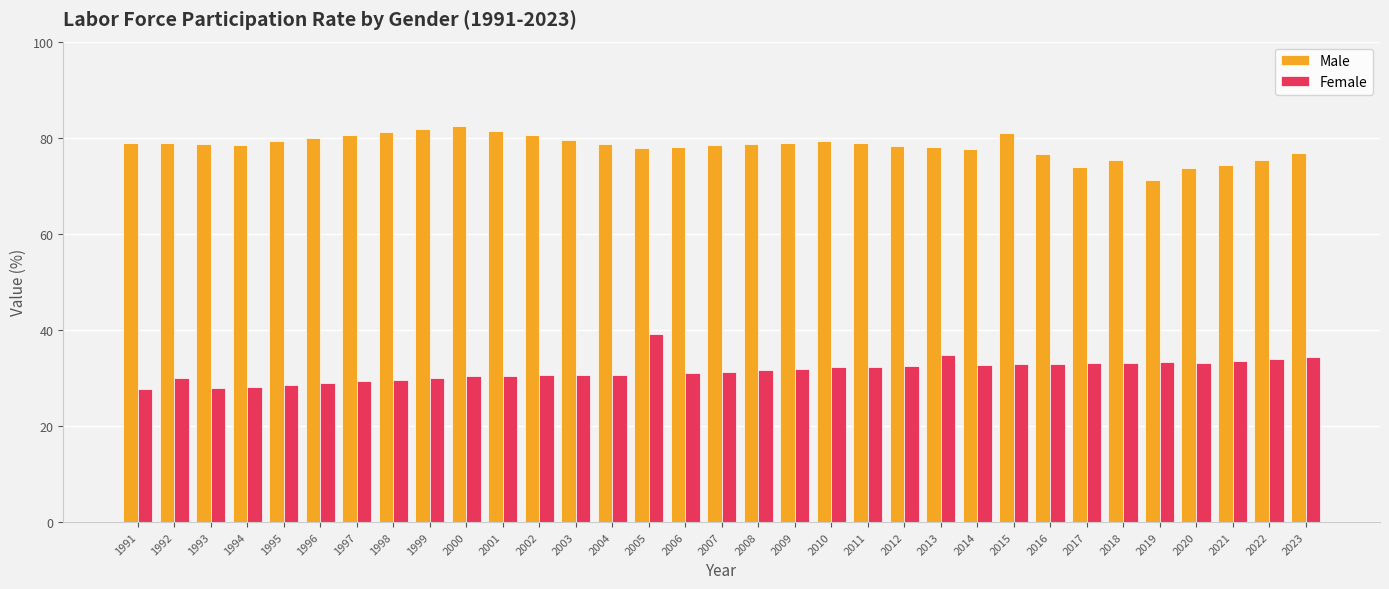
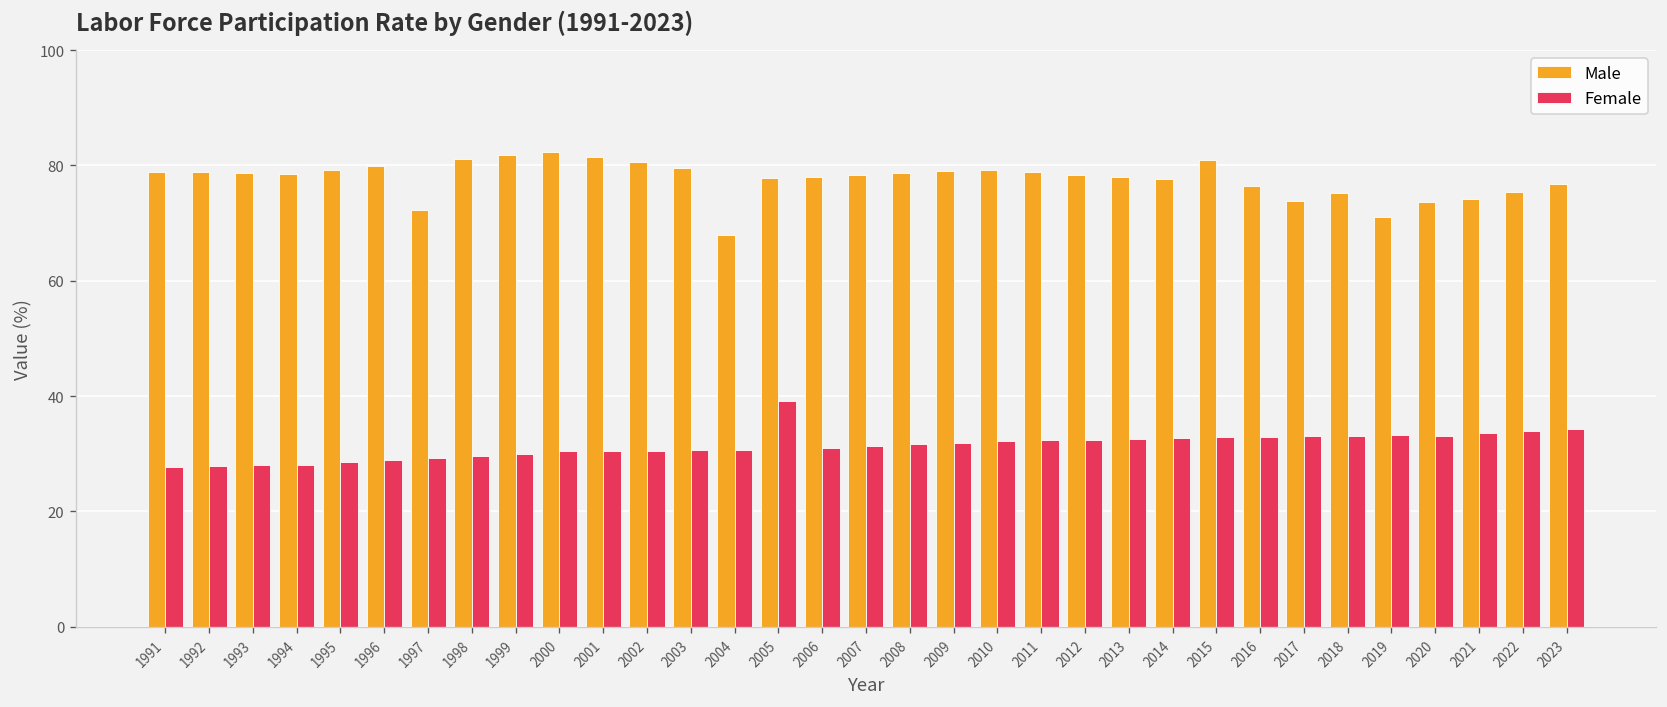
  {
    "Male": {
      "1991": 79,
      "1992": 79,
      "1993": 79,
      "1994": 79,
      "1995": 79,
      "1996": 80,
-     "1997": 81,
+     "1997": 72,
      "1998": 81,
      "1999": 82,
      "2000": 82,
      "2001": 81,
      "2002": 81,
      "2003": 80,
-     "2004": 79,
+     "2004": 68,
      "2005": 78,
      "2006": 78,
      "2007": 78,
      "2008": 79,
      "2009": 79,
      "2010": 79,
      "2011": 79,
      "2012": 78,
      "2013": 78,
      "2014": 78,
      "2015": 81,
      "2016": 77,
      "2017": 74,
      "2018": 75,
      "2019": 71,
      "2020": 74,
      "2021": 74,
      "2022": 75,
      "2023": 77
    },
    "Female": {
      "1991": 28,
-     "1992": 30,
+     "1992": 28,
      "1993": 28,
      "1994": 28,
      "1995": 28,
      "1996": 29,
      "1997": 29,
      "1998": 30,
      "1999": 30,
      "2000": 30,
      "2001": 30,
      "2002": 31,
      "2003": 31,
      "2004": 31,
      "2005": 39,
      "2006": 31,
      "2007": 31,
      "2008": 32,
      "2009": 32,
      "2010": 32,
      "2011": 32,
      "2012": 32,
-     "2013": 35,
+     "2013": 33,
      "2014": 33,
      "2015": 33,
      "2016": 33,
      "2017": 33,
      "2018": 33,
      "2019": 33,
      "2020": 33,
      "2021": 34,
      "2022": 34,
      "2023": 34
    }
  }
